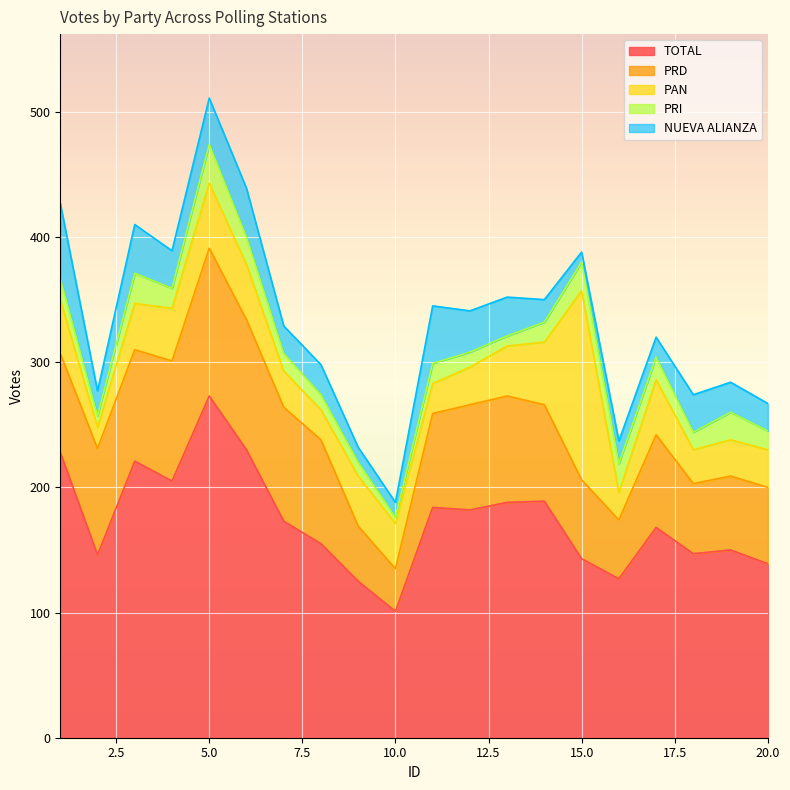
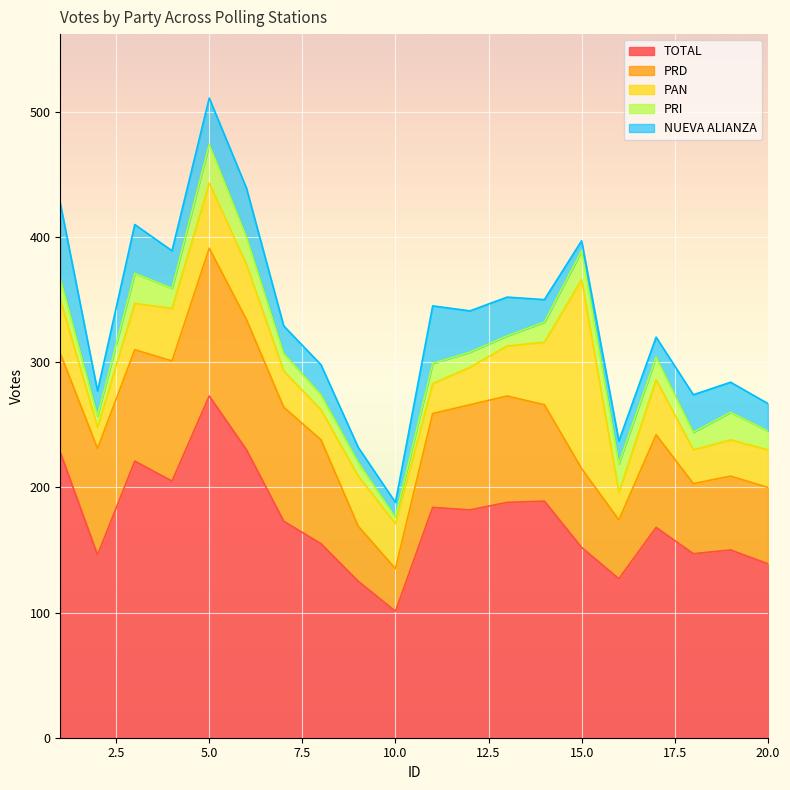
  {
    "TOTAL": {
      "5.0": 273,
      "10.0": 101,
-     "15.0": 143,
+     "15.0": 152,
      "20.0": 139
    },
    "PRD": {
      "5.0": 118,
      "10.0": 34,
      "15.0": 63,
      "20.0": 61
    },
    "PAN": {
      "5.0": 52,
      "10.0": 36,
      "15.0": 151,
      "20.0": 30
    },
    "PRI": {
      "5.0": 31,
      "10.0": 5,
      "15.0": 23,
      "20.0": 15
    },
    "NUEVA ALIANZA": {
      "5.0": 37,
      "10.0": 12,
      "15.0": 8,
      "20.0": 22
    }
  }
